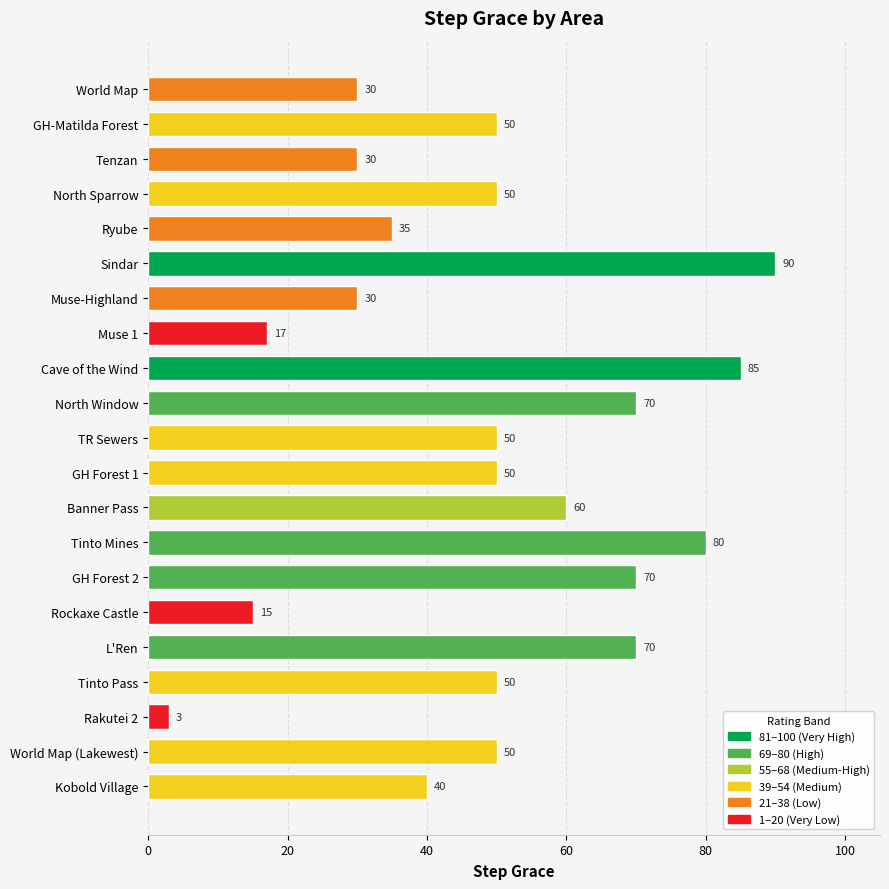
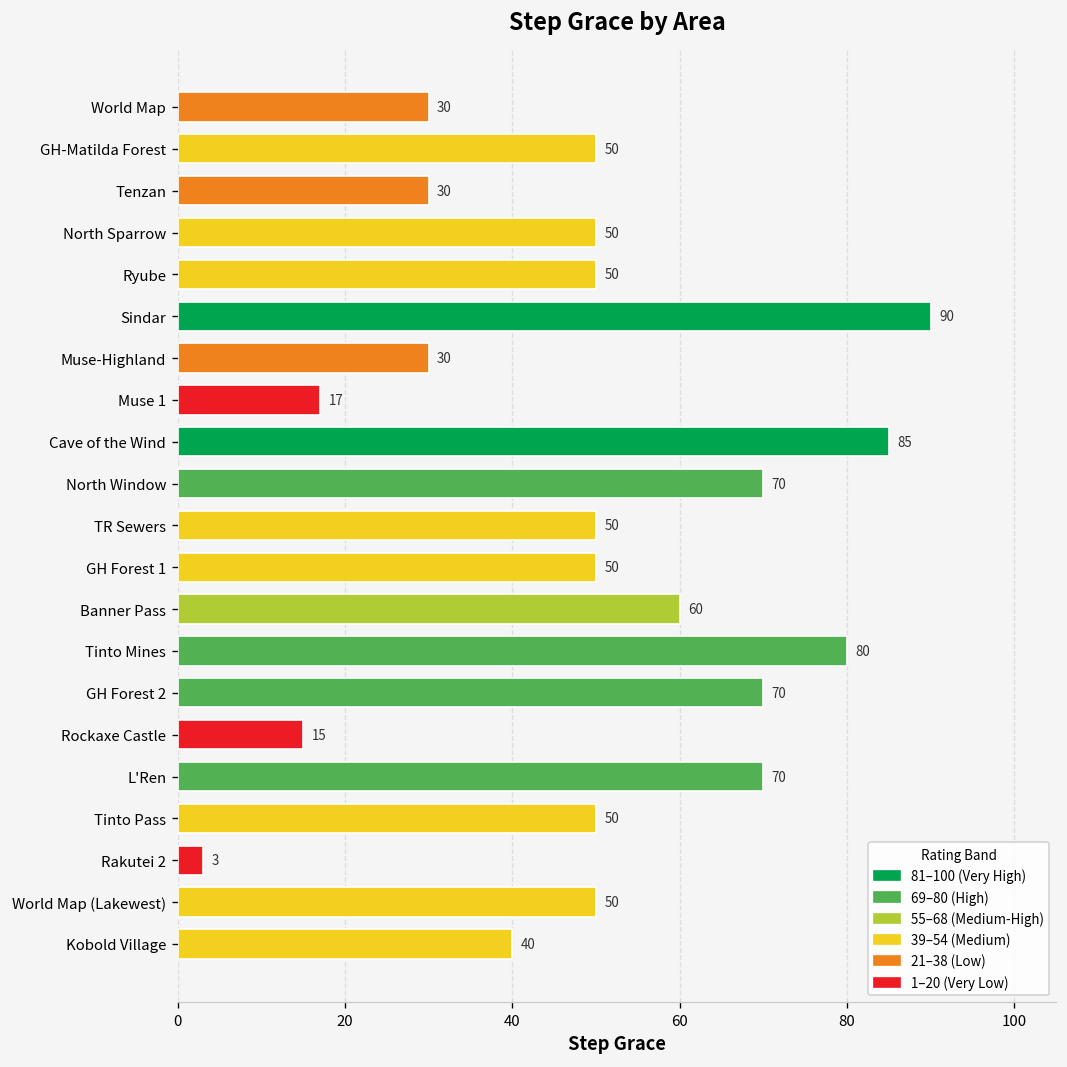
  {
    "World Map": 30,
    "GH-Matilda Forest": 50,
    "Tenzan": 30,
    "North Sparrow": 50,
-   "Ryube": 35,
+   "Ryube": 50,
    "Sindar": 90,
    "Muse-Highland": 30,
    "Muse 1": 17,
    "Cave of the Wind": 85,
    "North Window": 70,
    "TR Sewers": 50,
    "GH Forest 1": 50,
    "Banner Pass": 60,
    "Tinto Mines": 80,
    "GH Forest 2": 70,
    "Rockaxe Castle": 15,
    "L'Ren": 70,
    "Tinto Pass": 50,
    "Rakutei 2": 3,
    "World Map (Lakewest)": 50,
    "Kobold Village": 40
  }
